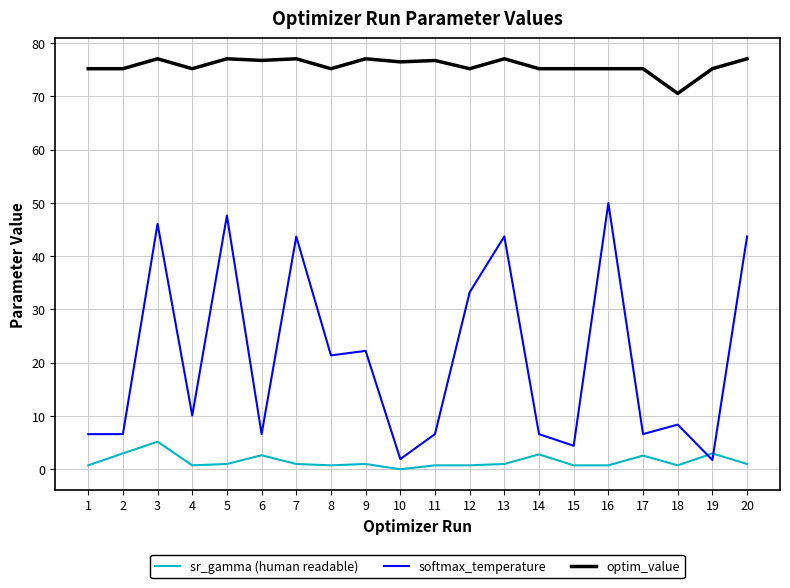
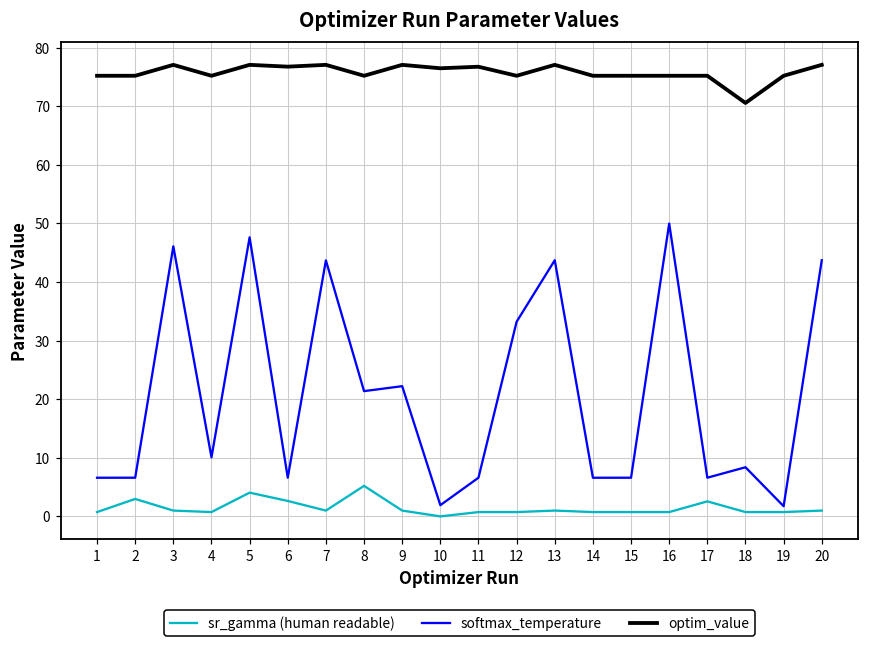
  {
    "sr_gamma (human readable)": {
      "1": 1,
      "2": 3,
-     "3": 5,
+     "3": 1,
      "4": 1,
-     "5": 1,
+     "5": 4,
      "6": 3,
      "7": 1,
-     "8": 1,
+     "8": 5,
      "9": 1,
      "10": 0,
      "11": 1,
      "12": 1,
      "13": 1,
-     "14": 3,
+     "14": 1,
      "15": 1,
      "16": 1,
      "17": 3,
      "18": 1,
-     "19": 3,
+     "19": 1,
      "20": 1
    },
    "softmax_temperature": {
      "1": 7,
      "2": 7,
      "3": 46,
      "4": 10,
      "5": 48,
      "6": 7,
      "7": 44,
      "8": 21,
      "9": 22,
      "10": 2,
      "11": 7,
      "12": 33,
      "13": 44,
      "14": 7,
-     "15": 4,
+     "15": 7,
      "16": 50,
      "17": 7,
      "18": 8,
      "19": 2,
      "20": 44
    },
    "optim_value": {
      "1": 75,
      "2": 75,
      "3": 77,
      "4": 75,
      "5": 77,
      "6": 77,
      "7": 77,
      "8": 75,
      "9": 77,
      "10": 76,
      "11": 77,
      "12": 75,
      "13": 77,
      "14": 75,
      "15": 75,
      "16": 75,
      "17": 75,
      "18": 71,
      "19": 75,
      "20": 77
    }
  }
